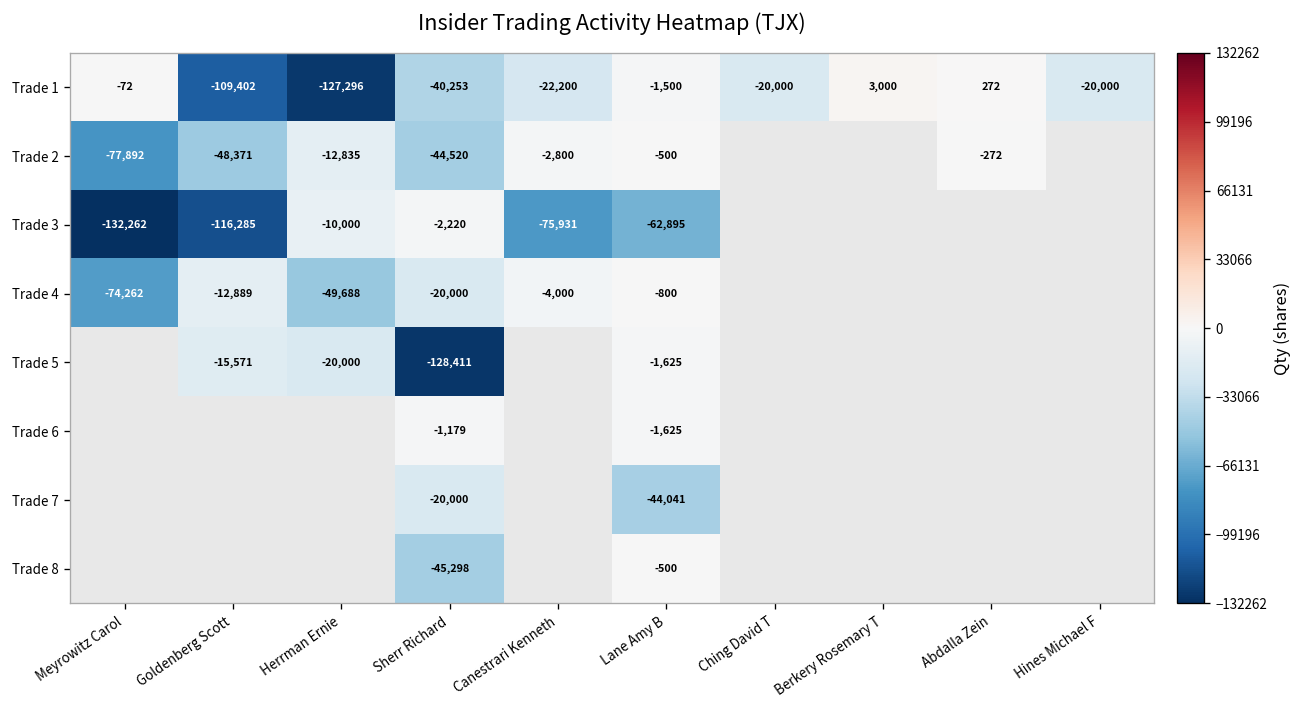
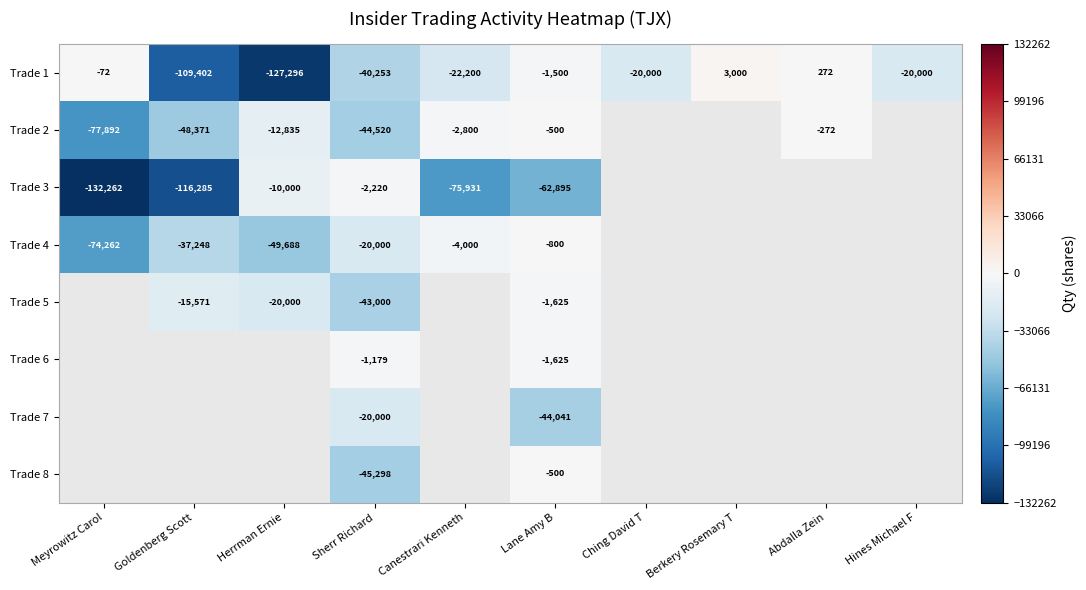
  {
    "Trade 1": {
      "Meyrowitz Carol": "-72",
      "Goldenberg Scott": "-109,402",
      "Herrman Ernie": "-127,296",
      "Sherr Richard": "-40,253",
      "Canestrari Kenneth": "-22,200",
      "Lane Amy B": "-1,500",
      "Ching David T": "-20,000",
      "Berkery Rosemary T": "3,000",
      "Abdalla Zein": "272",
      "Hines Michael F": "-20,000"
    },
    "Trade 2": {
      "Meyrowitz Carol": "-77,892",
      "Goldenberg Scott": "-48,371",
      "Herrman Ernie": "-12,835",
      "Sherr Richard": "-44,520",
      "Canestrari Kenneth": "-2,800",
      "Lane Amy B": "-500",
      "Abdalla Zein": "-272"
    },
    "Trade 3": {
      "Meyrowitz Carol": "-132,262",
      "Goldenberg Scott": "-116,285",
      "Herrman Ernie": "-10,000",
      "Sherr Richard": "-2,220",
      "Canestrari Kenneth": "-75,931",
      "Lane Amy B": "-62,895"
    },
    "Trade 4": {
      "Meyrowitz Carol": "-74,262",
-     "Goldenberg Scott": "-12,889",
+     "Goldenberg Scott": "-37,248",
      "Herrman Ernie": "-49,688",
      "Sherr Richard": "-20,000",
      "Canestrari Kenneth": "-4,000",
      "Lane Amy B": "-800"
    },
    "Trade 5": {
      "Goldenberg Scott": "-15,571",
      "Herrman Ernie": "-20,000",
-     "Sherr Richard": "-128,411",
+     "Sherr Richard": "-43,000",
      "Lane Amy B": "-1,625"
    },
    "Trade 6": {
      "Sherr Richard": "-1,179",
      "Lane Amy B": "-1,625"
    },
    "Trade 7": {
      "Sherr Richard": "-20,000",
      "Lane Amy B": "-44,041"
    },
    "Trade 8": {
      "Sherr Richard": "-45,298",
      "Lane Amy B": "-500"
    }
  }
